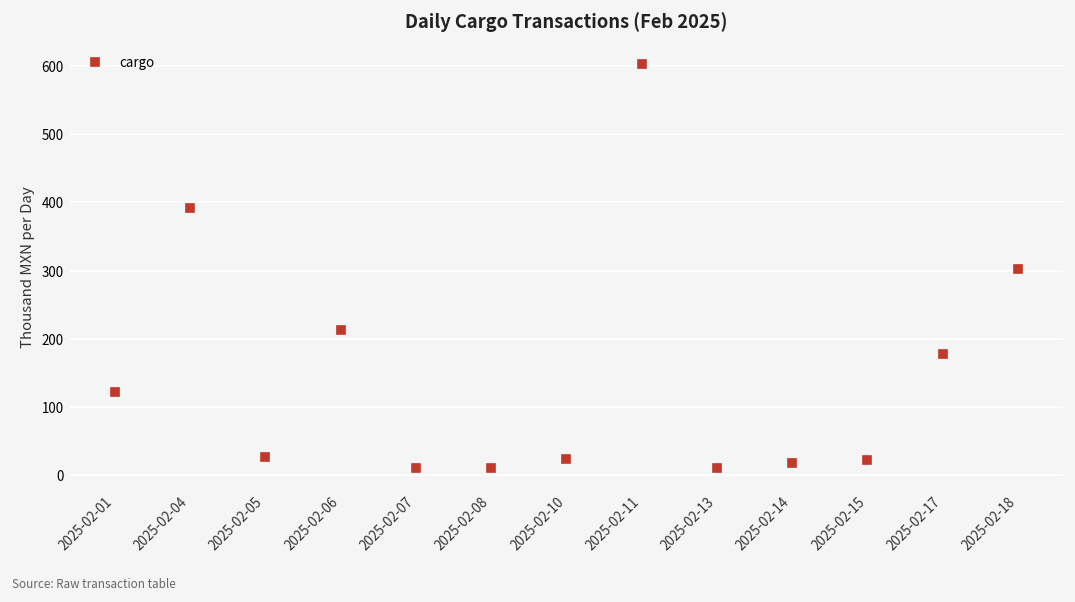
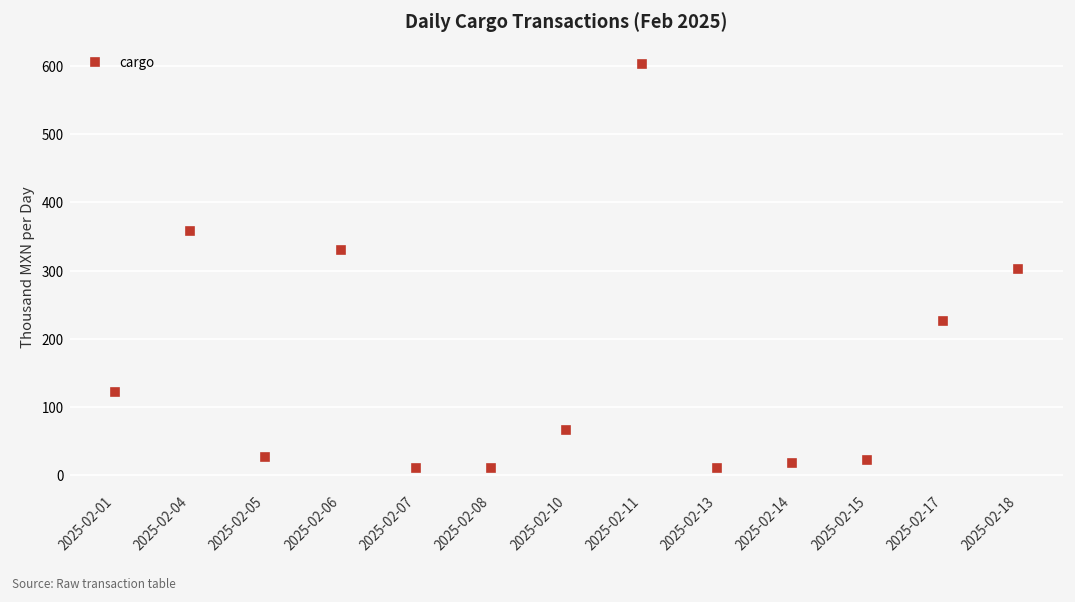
  {
    "2025-02-01": 120,
-   "2025-02-04": 390,
+   "2025-02-04": 360,
    "2025-02-05": 30,
-   "2025-02-06": 210,
+   "2025-02-06": 330,
    "2025-02-07": 10,
    "2025-02-08": 10,
-   "2025-02-10": 20,
+   "2025-02-10": 70,
    "2025-02-11": 600,
    "2025-02-13": 10,
    "2025-02-14": 20,
    "2025-02-15": 20,
-   "2025-02-17": 180,
+   "2025-02-17": 230,
    "2025-02-18": 300
  }
